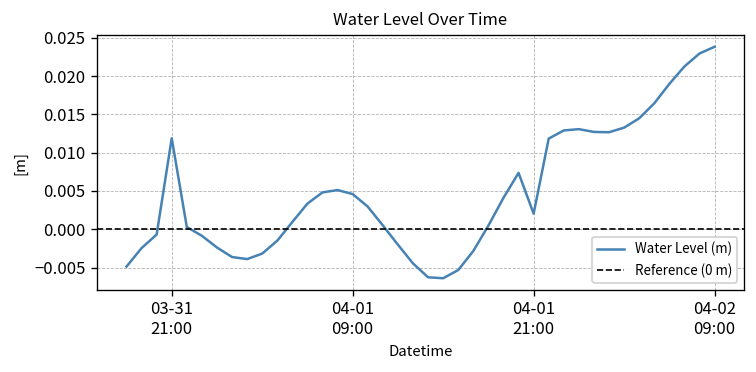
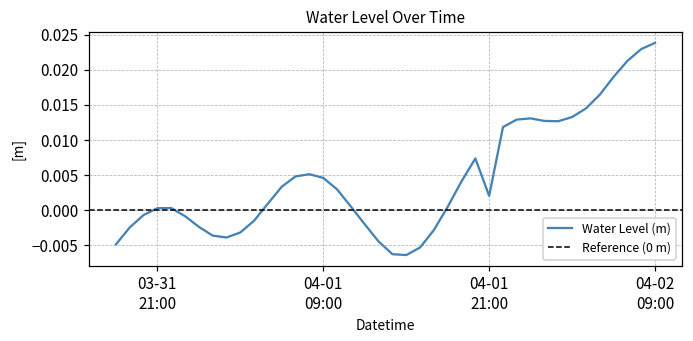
  {
-   "03-31 21:00": 0.012,
+   "03-31 21:00": 0.000,
    "04-01 09:00": 0.005,
    "04-01 21:00": 0.002,
    "04-02 09:00": 0.024
  }
